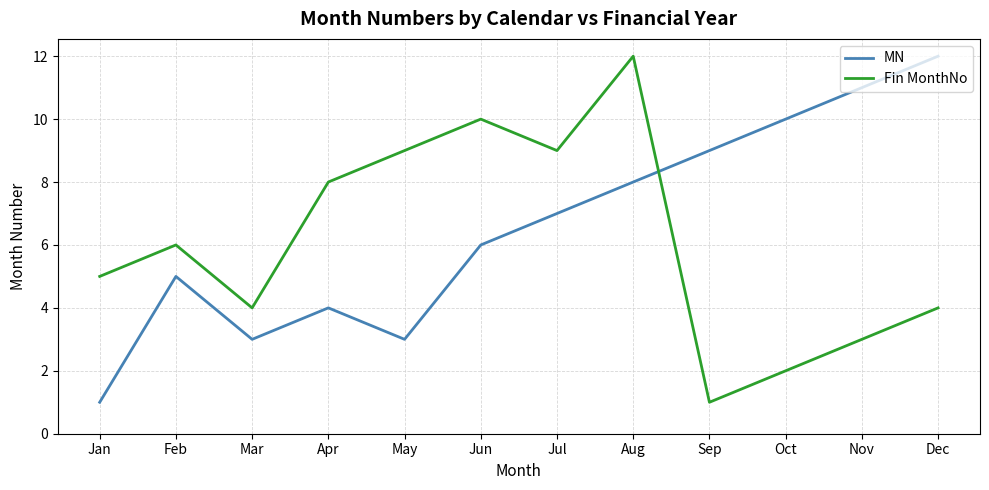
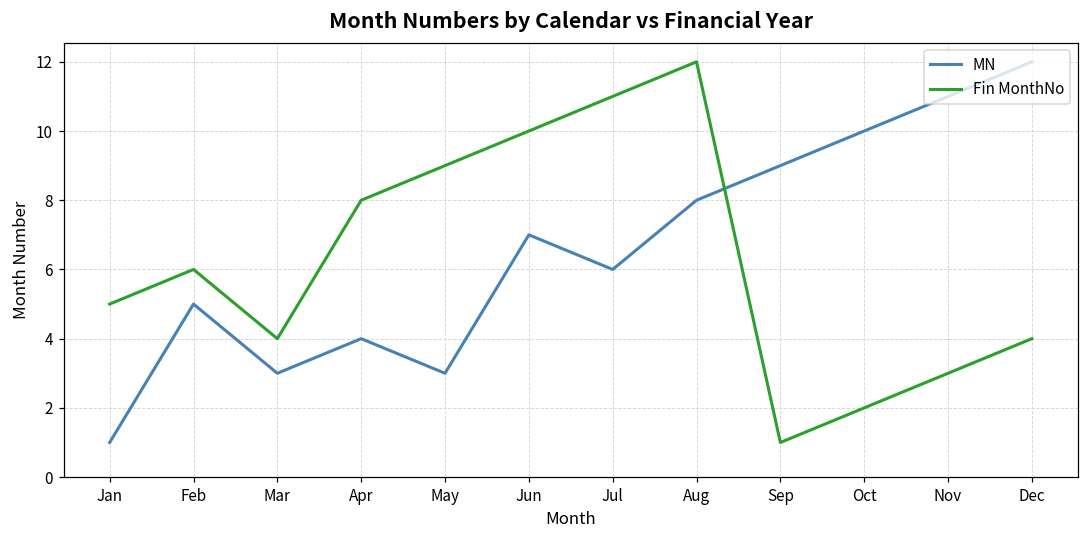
  {
    "MN": {
      "Jan": 1,
      "Feb": 5,
      "Mar": 3,
      "Apr": 4,
      "May": 3,
-     "Jun": 6,
-     "Jul": 7,
+     "Jun": 7,
+     "Jul": 6,
      "Aug": 8,
      "Sep": 9,
      "Oct": 10
    },
    "Fin MonthNo": {
      "Jan": 5,
      "Feb": 6,
      "Mar": 4,
      "Apr": 8,
      "May": 9,
      "Jun": 10,
-     "Jul": 9,
+     "Jul": 11,
      "Aug": 12,
      "Sep": 1,
      "Oct": 2,
      "Nov": 3,
      "Dec": 4
    }
  }
